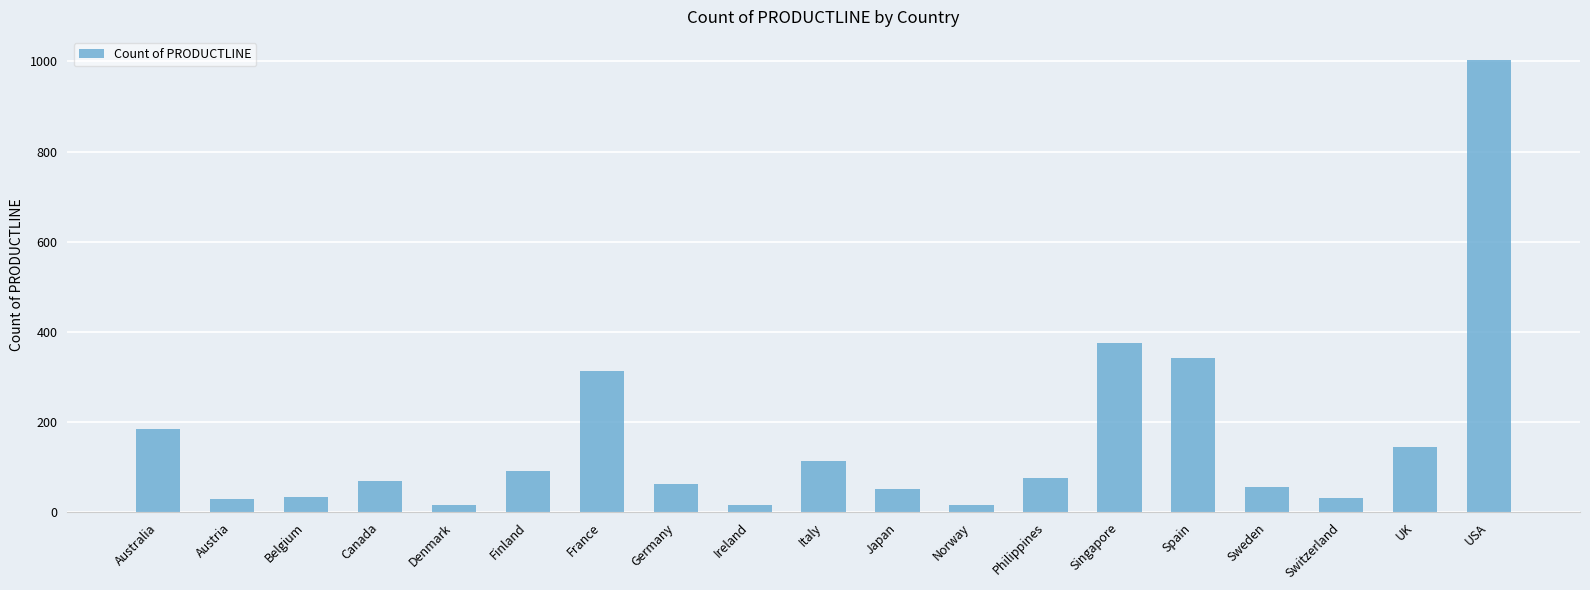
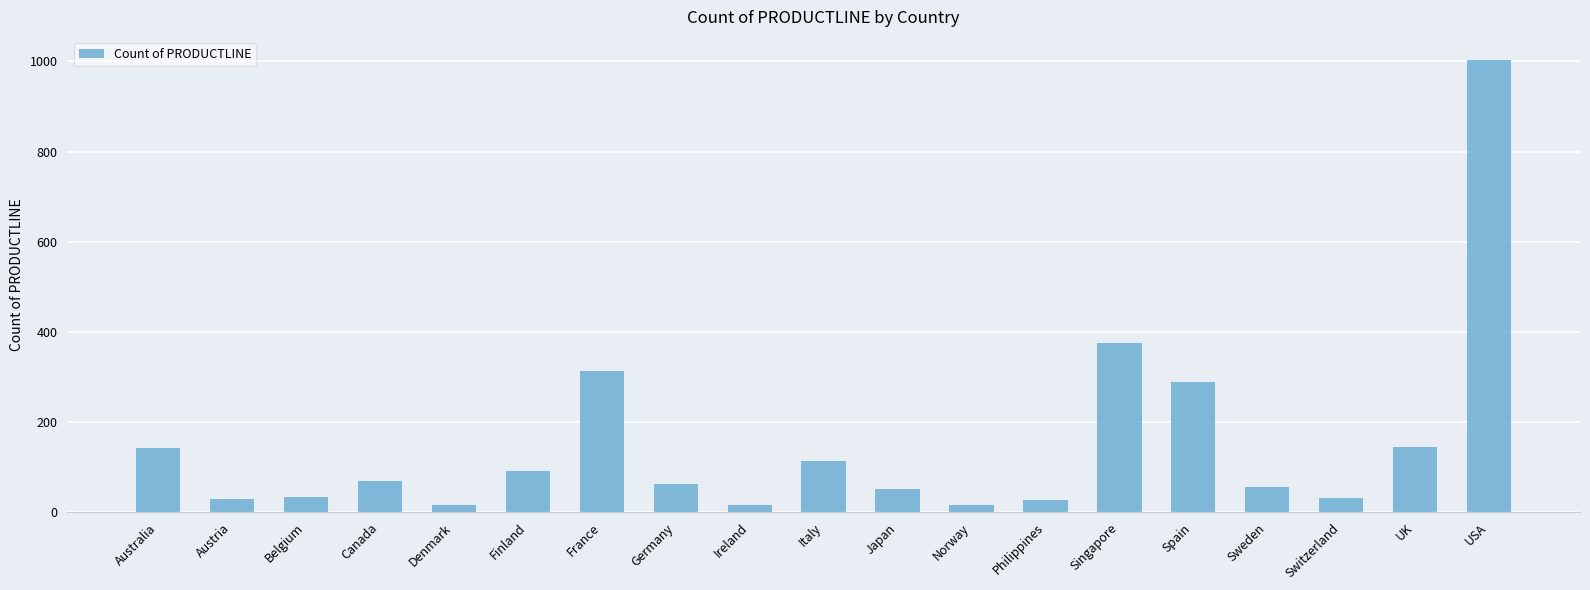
  {
-   "Australia": 190,
+   "Australia": 140,
    "Austria": 30,
    "Belgium": 30,
    "Canada": 70,
    "Denmark": 20,
    "Finland": 90,
    "France": 310,
    "Germany": 60,
    "Ireland": 20,
    "Italy": 110,
    "Japan": 50,
    "Norway": 20,
-   "Philippines": 80,
+   "Philippines": 30,
    "Singapore": 380,
-   "Spain": 340,
+   "Spain": 290,
    "Sweden": 60,
    "Switzerland": 30,
    "UK": 140,
    "USA": 1000
  }
